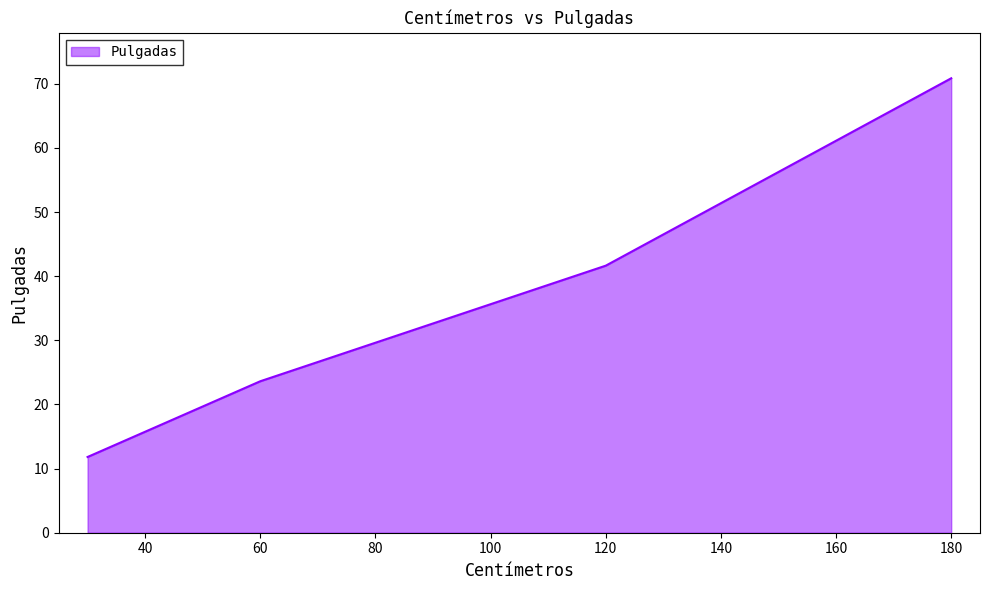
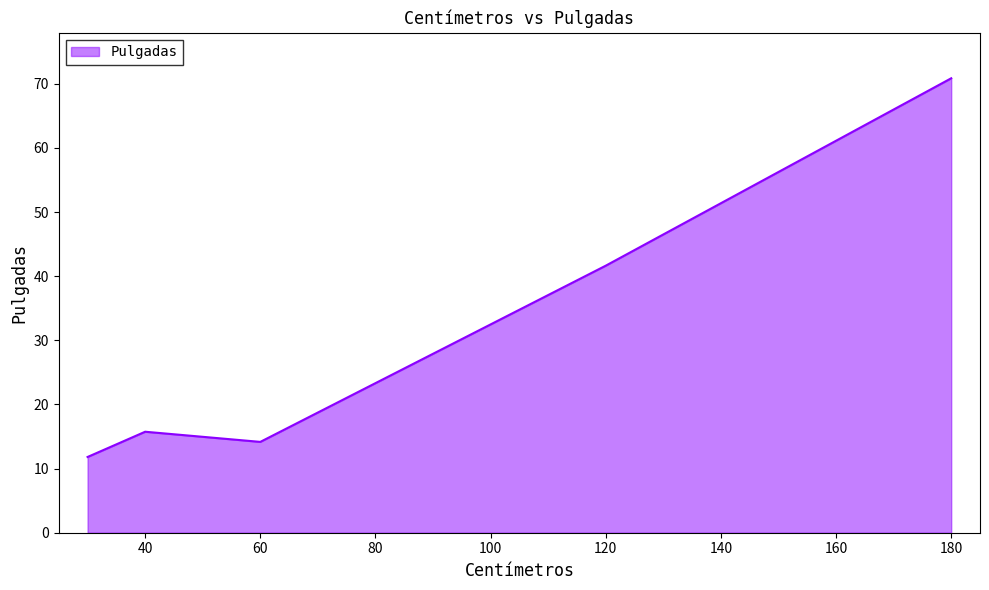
  {
    "40": 16,
-   "60": 24,
+   "60": 14,
    "120": 42,
    "180": 71
  }
